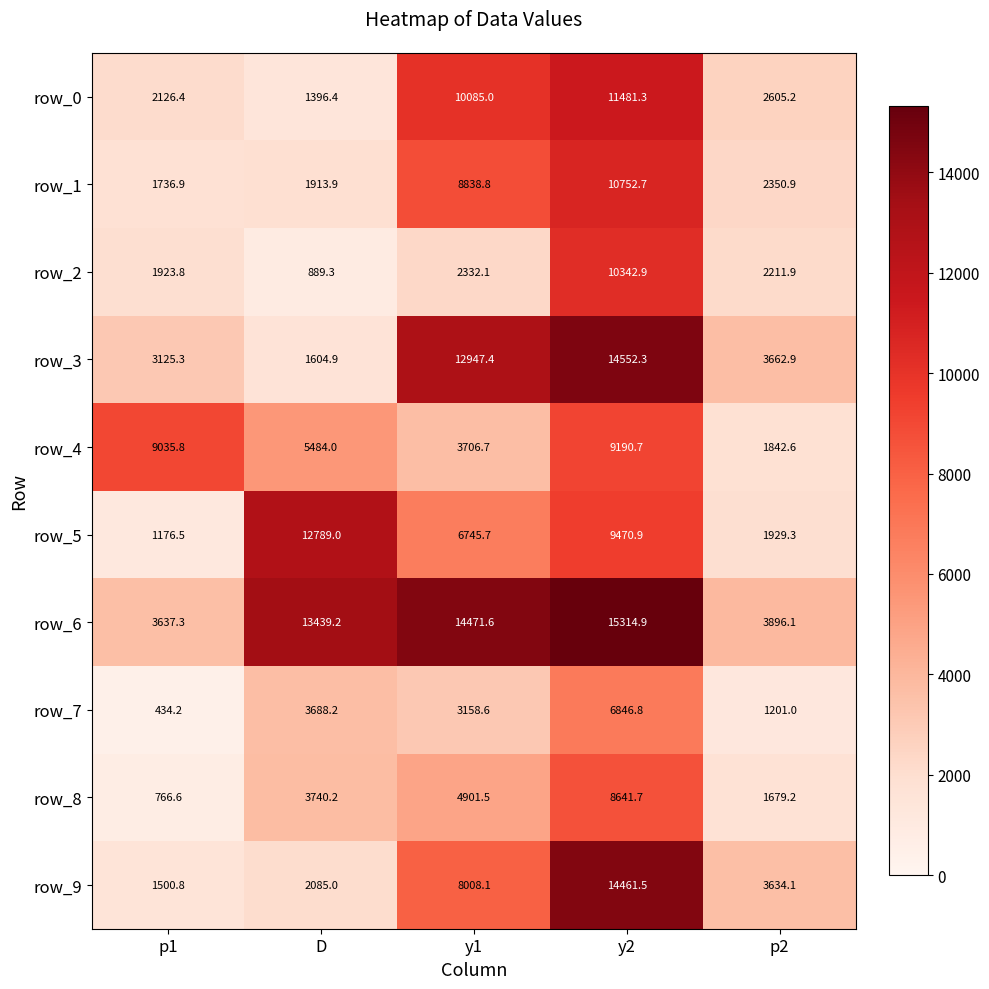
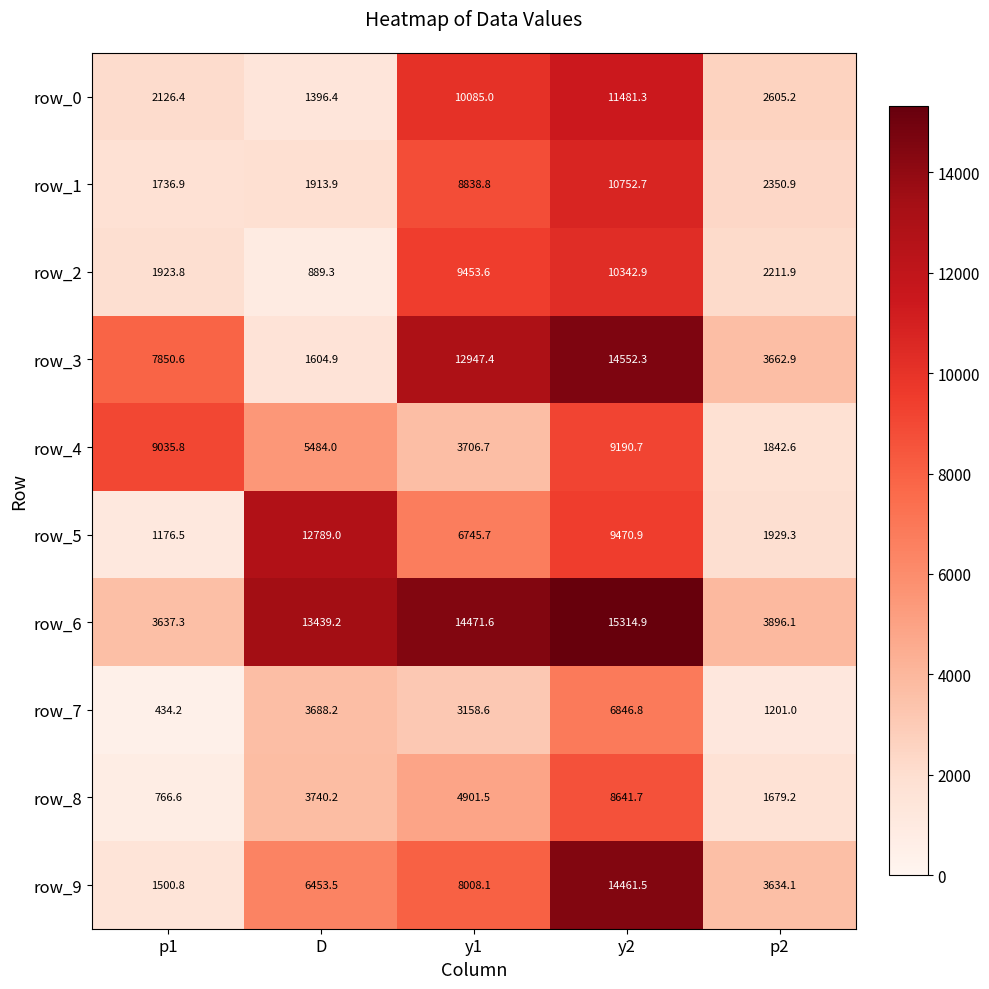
  {
    "row_0": {
      "p1": 2126.4,
      "D": 1396.4,
      "y1": 10085.0,
      "y2": 11481.3,
      "p2": 2605.2
    },
    "row_1": {
      "p1": 1736.9,
      "D": 1913.9,
      "y1": 8838.8,
      "y2": 10752.7,
      "p2": 2350.9
    },
    "row_2": {
      "p1": 1923.8,
      "D": 889.3,
-     "y1": 2332.1,
+     "y1": 9453.6,
      "y2": 10342.9,
      "p2": 2211.9
    },
    "row_3": {
-     "p1": 3125.3,
+     "p1": 7850.6,
      "D": 1604.9,
      "y1": 12947.4,
      "y2": 14552.3,
      "p2": 3662.9
    },
    "row_4": {
      "p1": 9035.8,
      "D": 5484.0,
      "y1": 3706.7,
      "y2": 9190.7,
      "p2": 1842.6
    },
    "row_5": {
      "p1": 1176.5,
      "D": 12789.0,
      "y1": 6745.7,
      "y2": 9470.9,
      "p2": 1929.3
    },
    "row_6": {
      "p1": 3637.3,
      "D": 13439.2,
      "y1": 14471.6,
      "y2": 15314.9,
      "p2": 3896.1
    },
    "row_7": {
      "p1": 434.2,
      "D": 3688.2,
      "y1": 3158.6,
      "y2": 6846.8,
      "p2": 1201.0
    },
    "row_8": {
      "p1": 766.6,
      "D": 3740.2,
      "y1": 4901.5,
      "y2": 8641.7,
      "p2": 1679.2
    },
    "row_9": {
      "p1": 1500.8,
-     "D": 2085.0,
+     "D": 6453.5,
      "y1": 8008.1,
      "y2": 14461.5,
      "p2": 3634.1
    }
  }
